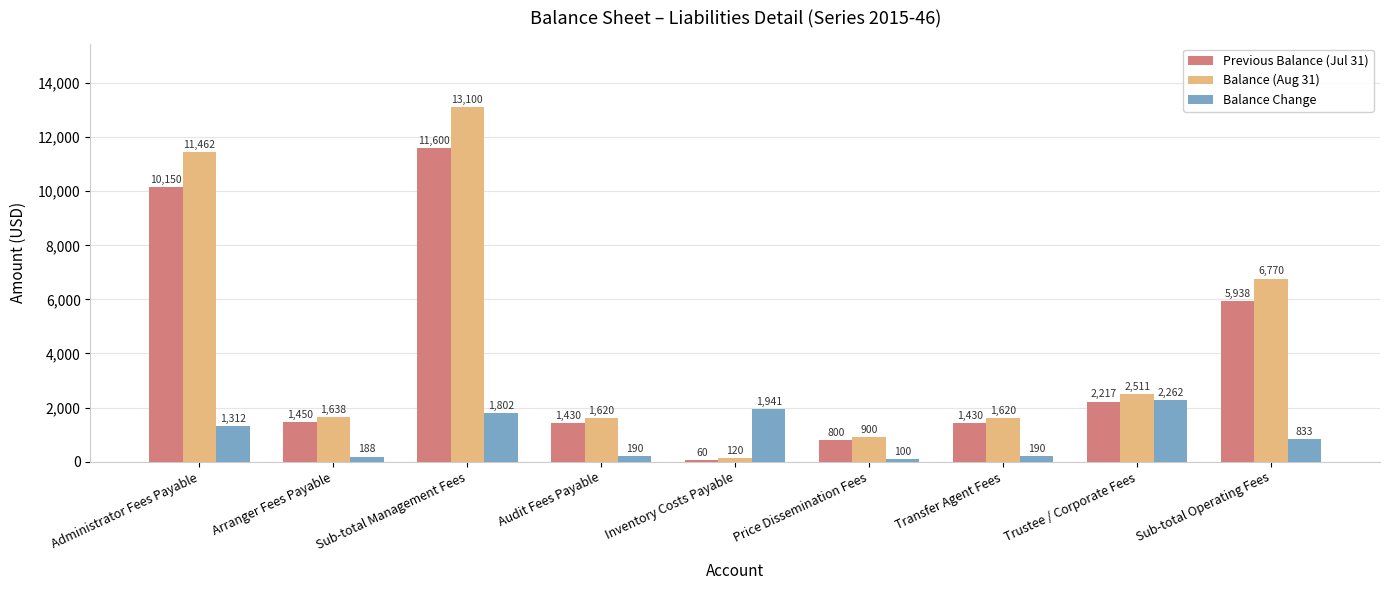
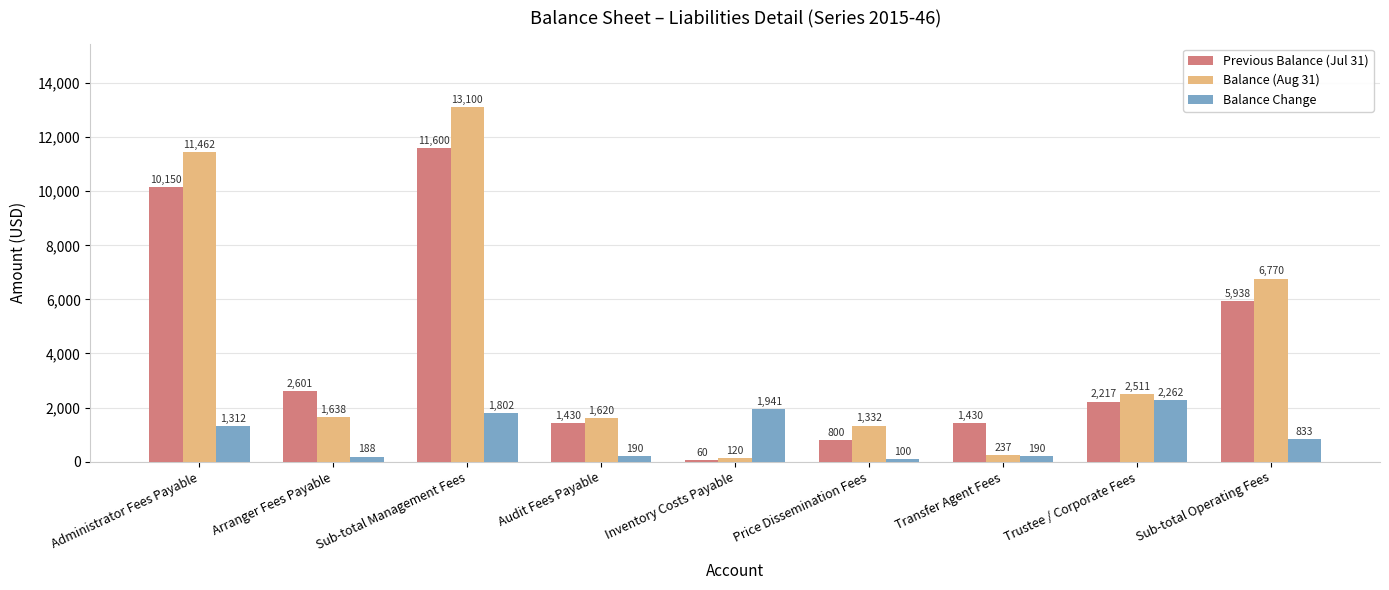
  {
    "Previous Balance (Jul 31)": {
      "Administrator Fees Payable": "10,150",
-     "Arranger Fees Payable": "1,450",
+     "Arranger Fees Payable": "2,601",
      "Sub-total Management Fees": "11,600",
      "Audit Fees Payable": "1,430",
      "Inventory Costs Payable": "60",
      "Price Dissemination Fees": "800",
      "Transfer Agent Fees": "1,430",
      "Trustee / Corporate Fees": "2,217",
      "Sub-total Operating Fees": "5,938"
    },
    "Balance (Aug 31)": {
      "Administrator Fees Payable": "11,462",
      "Arranger Fees Payable": "1,638",
      "Sub-total Management Fees": "13,100",
      "Audit Fees Payable": "1,620",
      "Inventory Costs Payable": "120",
-     "Price Dissemination Fees": "900",
-     "Transfer Agent Fees": "1,620",
+     "Price Dissemination Fees": "1,332",
+     "Transfer Agent Fees": "237",
      "Trustee / Corporate Fees": "2,511",
      "Sub-total Operating Fees": "6,770"
    },
    "Balance Change": {
      "Administrator Fees Payable": "1,312",
      "Arranger Fees Payable": "188",
      "Sub-total Management Fees": "1,802",
      "Audit Fees Payable": "190",
      "Inventory Costs Payable": "1,941",
      "Price Dissemination Fees": "100",
      "Transfer Agent Fees": "190",
      "Trustee / Corporate Fees": "2,262",
      "Sub-total Operating Fees": "833"
    }
  }
